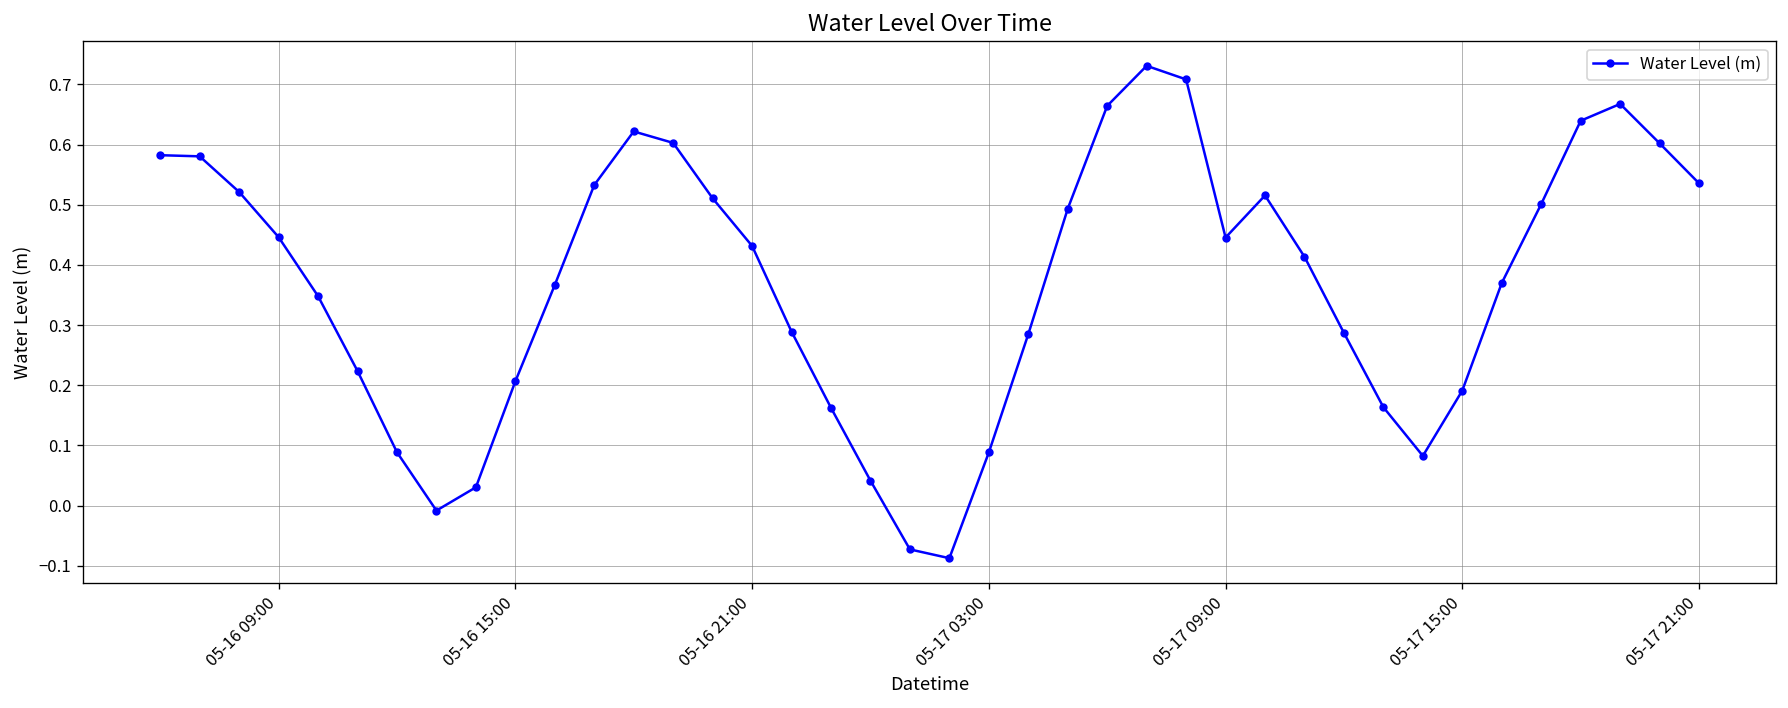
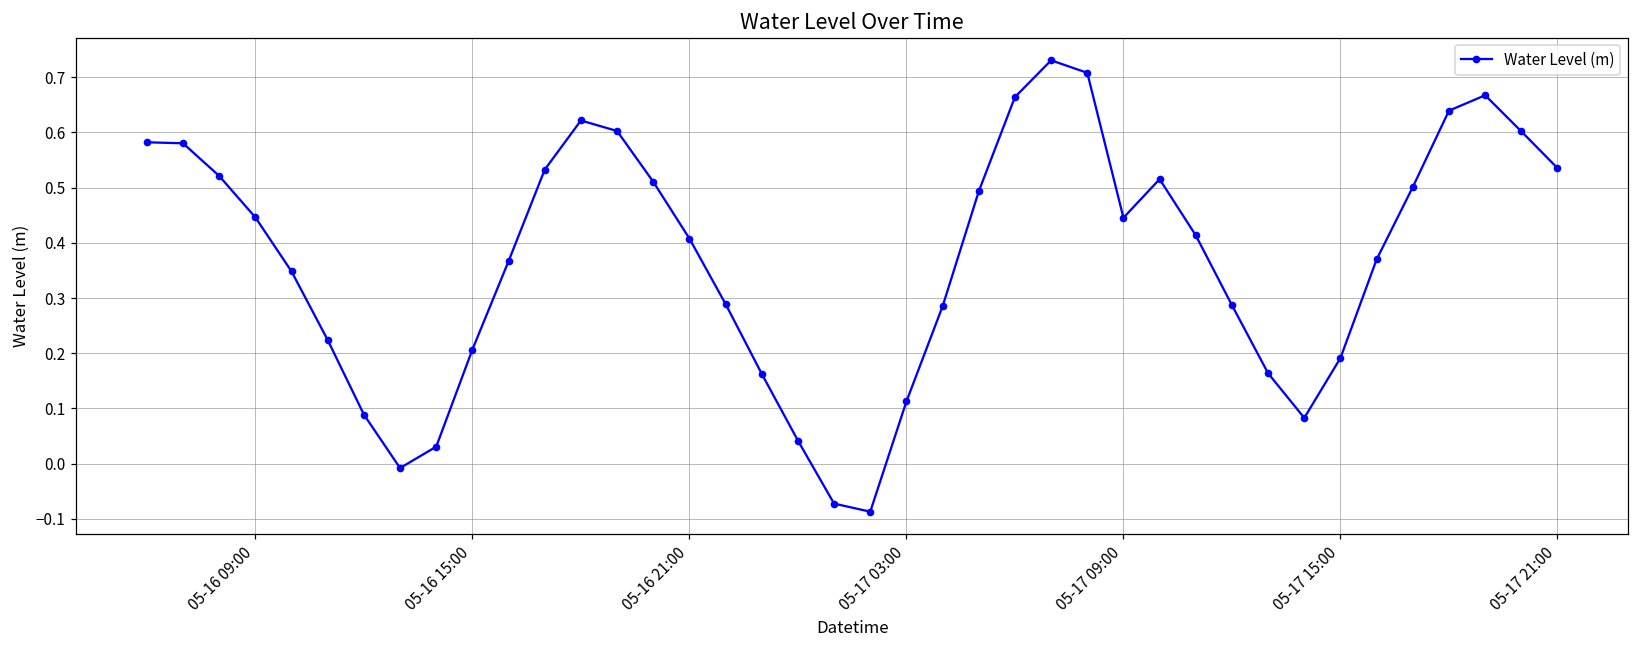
  {
    "05-16 09:00": 0.45,
    "05-16 15:00": 0.21,
-   "05-16 21:00": 0.43,
-   "05-17 03:00": 0.09,
+   "05-16 21:00": 0.41,
+   "05-17 03:00": 0.11,
    "05-17 09:00": 0.45,
    "05-17 15:00": 0.19,
    "05-17 21:00": 0.54
  }
